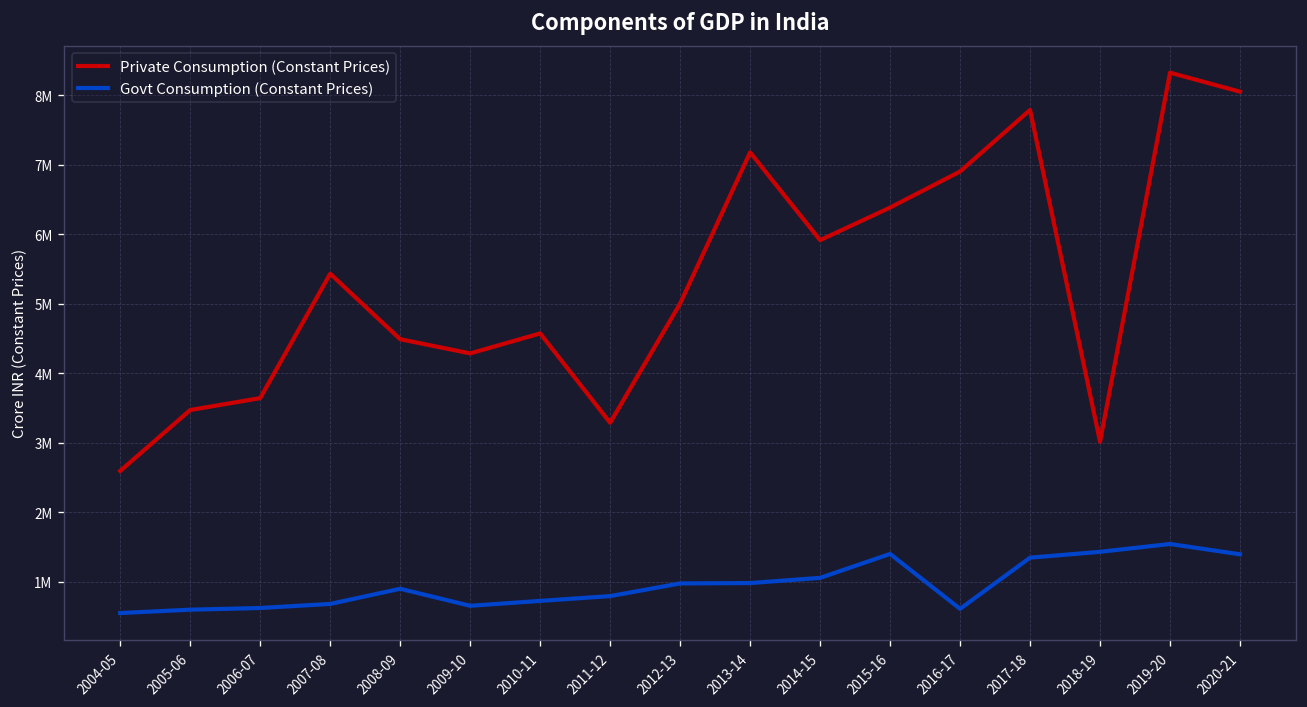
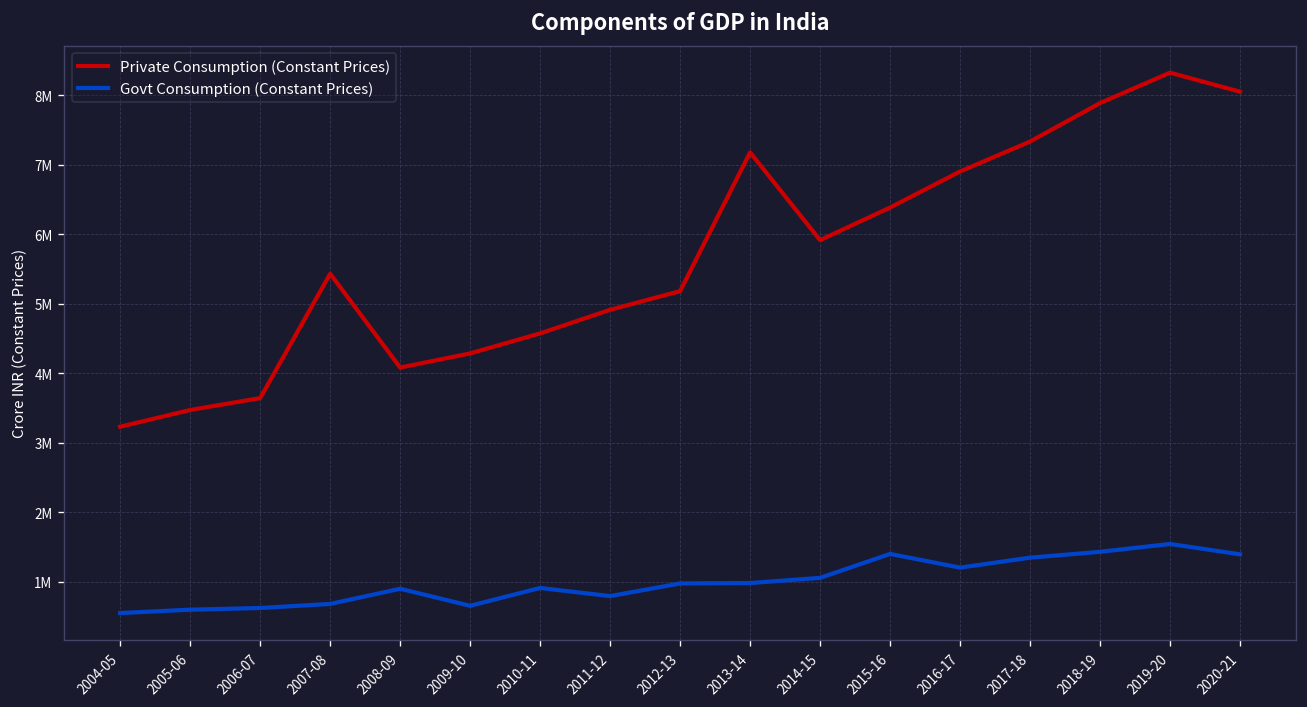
  {
    "Private Consumption (Constant Prices)": {
-     "2004-05": 2600000,
+     "2004-05": 3200000,
      "2005-06": 3500000,
      "2006-07": 3600000,
      "2007-08": 5400000,
-     "2008-09": 4500000,
+     "2008-09": 4100000,
      "2009-10": 4300000,
      "2010-11": 4600000,
-     "2011-12": 3300000,
-     "2012-13": 5000000,
+     "2011-12": 4900000,
+     "2012-13": 5200000,
      "2013-14": 7200000,
      "2014-15": 5900000,
      "2015-16": 6400000,
      "2016-17": 6900000,
-     "2017-18": 7800000,
-     "2018-19": 3000000,
+     "2017-18": 7300000,
+     "2018-19": 7900000,
      "2019-20": 8300000,
      "2020-21": 8000000
    },
    "Govt Consumption (Constant Prices)": {
      "2004-05": 500000,
      "2005-06": 600000,
      "2006-07": 600000,
      "2007-08": 700000,
      "2008-09": 900000,
      "2009-10": 700000,
-     "2010-11": 700000,
+     "2010-11": 900000,
      "2011-12": 800000,
      "2012-13": 1000000,
      "2013-14": 1000000,
      "2014-15": 1100000,
      "2015-16": 1400000,
-     "2016-17": 600000,
+     "2016-17": 1200000,
      "2017-18": 1300000,
      "2018-19": 1400000,
      "2019-20": 1500000,
      "2020-21": 1400000
    }
  }
